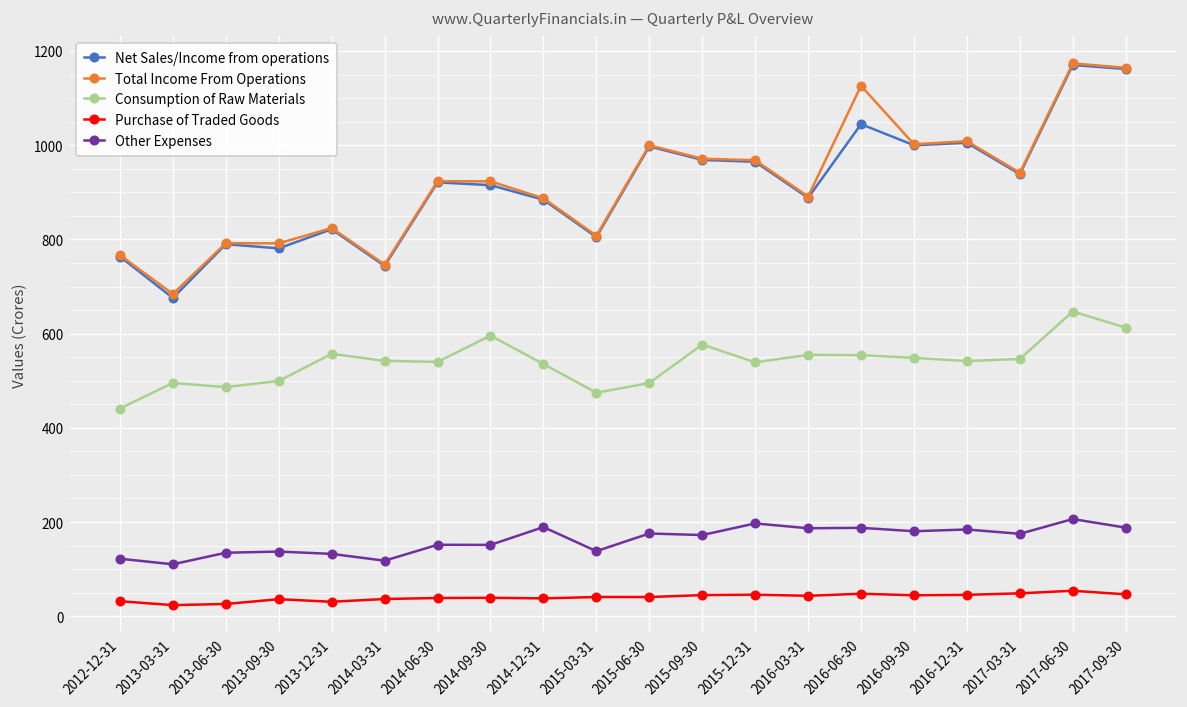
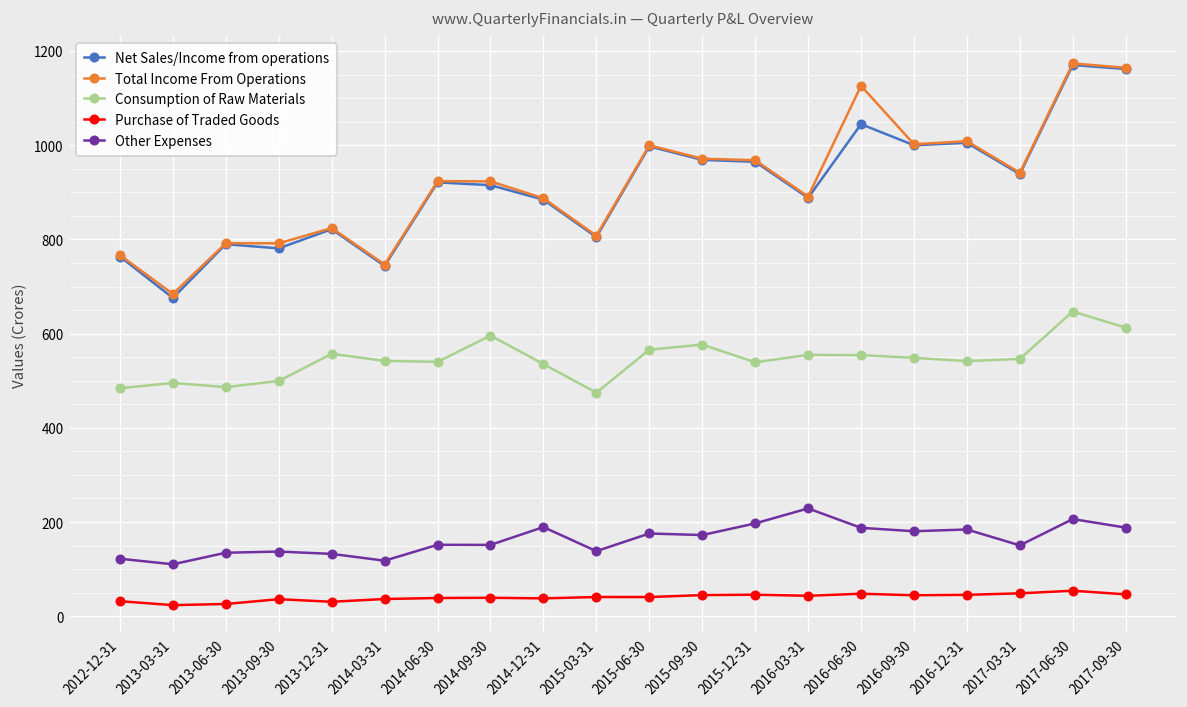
  {
    "Net Sales/Income from operations": {
      "2013-03-31": 680,
      "2013-09-30": 780,
      "2014-09-30": 920,
      "2016-06-30": 1040
    },
    "Total Income From Operations": {
      "2013-03-31": 680,
      "2013-09-30": 790,
      "2014-09-30": 920,
      "2016-06-30": 1130
    },
    "Consumption of Raw Materials": {
-     "2012-12-31": 440,
+     "2012-12-31": 480,
      "2013-03-31": 500,
      "2013-06-30": 490,
      "2013-09-30": 500,
      "2013-12-31": 560,
      "2014-03-31": 540,
      "2014-06-30": 540,
      "2014-09-30": 600,
      "2014-12-31": 540,
      "2015-03-31": 470,
-     "2015-06-30": 500,
+     "2015-06-30": 570,
      "2015-09-30": 580,
      "2015-12-31": 540,
      "2016-03-31": 550,
      "2016-06-30": 550,
      "2016-09-30": 550,
      "2016-12-31": 540,
      "2017-03-31": 550,
      "2017-06-30": 650,
      "2017-09-30": 610
    },
    "Purchase of Traded Goods": {
      "2012-12-31": 30,
      "2013-03-31": 20,
      "2013-06-30": 30,
      "2013-09-30": 40,
      "2013-12-31": 30,
      "2014-03-31": 40,
      "2014-06-30": 40,
      "2014-09-30": 40,
      "2014-12-31": 40,
      "2015-03-31": 40,
      "2015-06-30": 40,
      "2015-09-30": 40,
      "2015-12-31": 50,
      "2016-03-31": 40,
      "2016-06-30": 50,
      "2016-09-30": 40,
      "2016-12-31": 50,
      "2017-03-31": 50,
      "2017-06-30": 50,
      "2017-09-30": 50
    },
    "Other Expenses": {
      "2012-12-31": 120,
      "2013-03-31": 110,
      "2013-06-30": 130,
      "2013-09-30": 140,
      "2013-12-31": 130,
      "2014-03-31": 120,
      "2014-06-30": 150,
      "2014-09-30": 150,
      "2014-12-31": 190,
      "2015-03-31": 140,
      "2015-06-30": 180,
      "2015-09-30": 170,
      "2015-12-31": 200,
-     "2016-03-31": 190,
+     "2016-03-31": 230,
      "2016-06-30": 190,
      "2016-09-30": 180,
      "2016-12-31": 180,
-     "2017-03-31": 170,
+     "2017-03-31": 150,
      "2017-06-30": 210,
      "2017-09-30": 190
    }
  }
